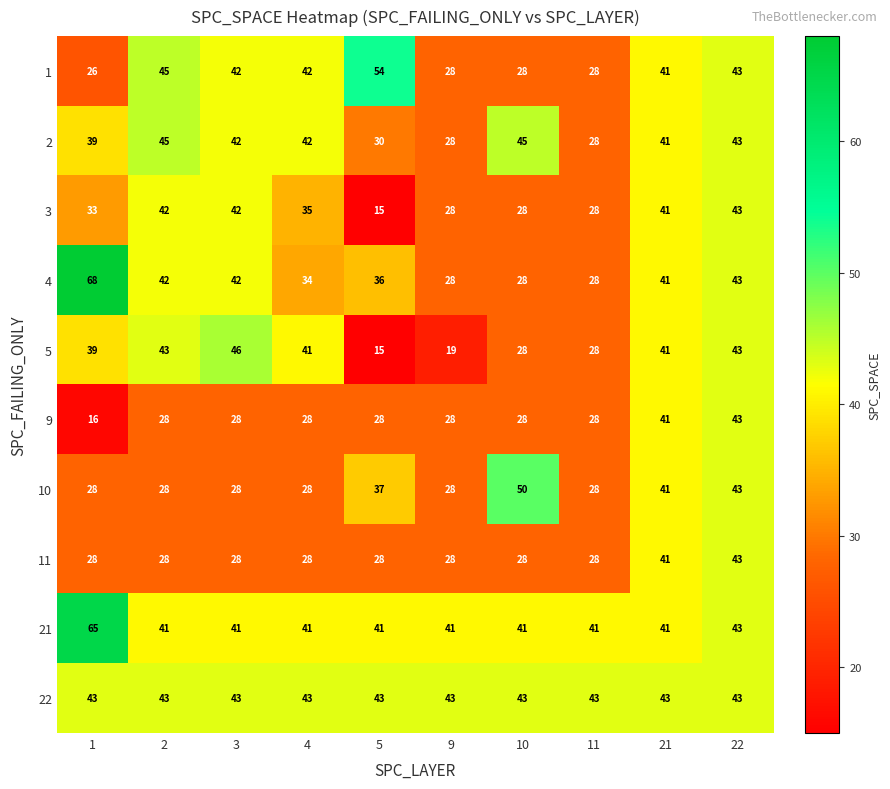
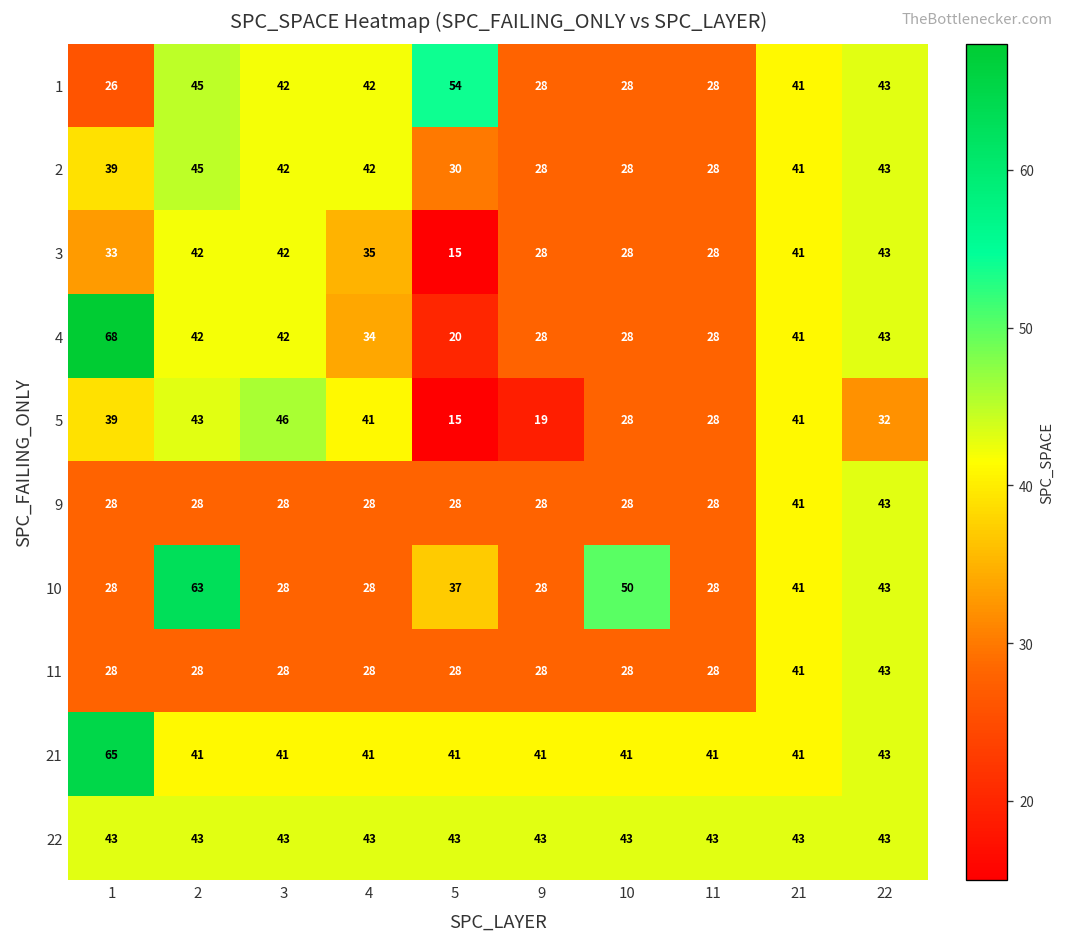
  {
    "1": {
      "1": 26,
      "2": 45,
      "3": 42,
      "4": 42,
      "5": 54,
      "9": 28,
      "10": 28,
      "11": 28,
      "21": 41,
      "22": 43
    },
    "2": {
      "1": 39,
      "2": 45,
      "3": 42,
      "4": 42,
      "5": 30,
      "9": 28,
-     "10": 45,
+     "10": 28,
      "11": 28,
      "21": 41,
      "22": 43
    },
    "3": {
      "1": 33,
      "2": 42,
      "3": 42,
      "4": 35,
      "5": 15,
      "9": 28,
      "10": 28,
      "11": 28,
      "21": 41,
      "22": 43
    },
    "4": {
      "1": 68,
      "2": 42,
      "3": 42,
      "4": 34,
-     "5": 36,
+     "5": 20,
      "9": 28,
      "10": 28,
      "11": 28,
      "21": 41,
      "22": 43
    },
    "5": {
      "1": 39,
      "2": 43,
      "3": 46,
      "4": 41,
      "5": 15,
      "9": 19,
      "10": 28,
      "11": 28,
      "21": 41,
-     "22": 43
+     "22": 32
    },
    "9": {
-     "1": 16,
+     "1": 28,
      "2": 28,
      "3": 28,
      "4": 28,
      "5": 28,
      "9": 28,
      "10": 28,
      "11": 28,
      "21": 41,
      "22": 43
    },
    "10": {
      "1": 28,
-     "2": 28,
+     "2": 63,
      "3": 28,
      "4": 28,
      "5": 37,
      "9": 28,
      "10": 50,
      "11": 28,
      "21": 41,
      "22": 43
    },
    "11": {
      "1": 28,
      "2": 28,
      "3": 28,
      "4": 28,
      "5": 28,
      "9": 28,
      "10": 28,
      "11": 28,
      "21": 41,
      "22": 43
    },
    "21": {
      "1": 65,
      "2": 41,
      "3": 41,
      "4": 41,
      "5": 41,
      "9": 41,
      "10": 41,
      "11": 41,
      "21": 41,
      "22": 43
    },
    "22": {
      "1": 43,
      "2": 43,
      "3": 43,
      "4": 43,
      "5": 43,
      "9": 43,
      "10": 43,
      "11": 43,
      "21": 43,
      "22": 43
    }
  }
